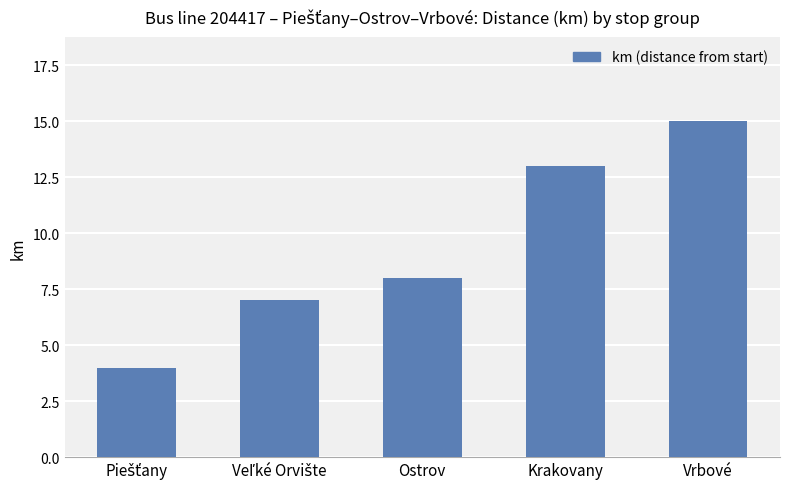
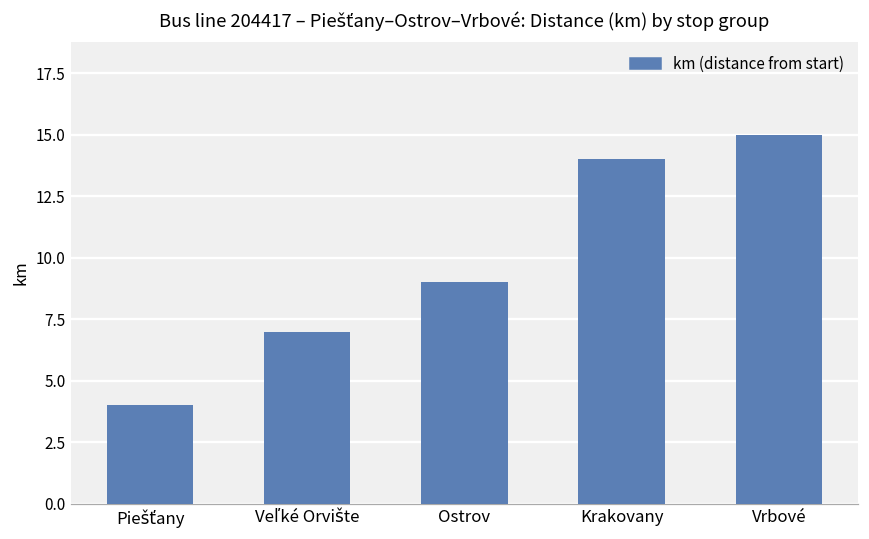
  {
    "Piešťany": 4,
    "Veľké Orvište": 7,
-   "Ostrov": 8,
-   "Krakovany": 13,
+   "Ostrov": 9,
+   "Krakovany": 14,
    "Vrbové": 15
  }
